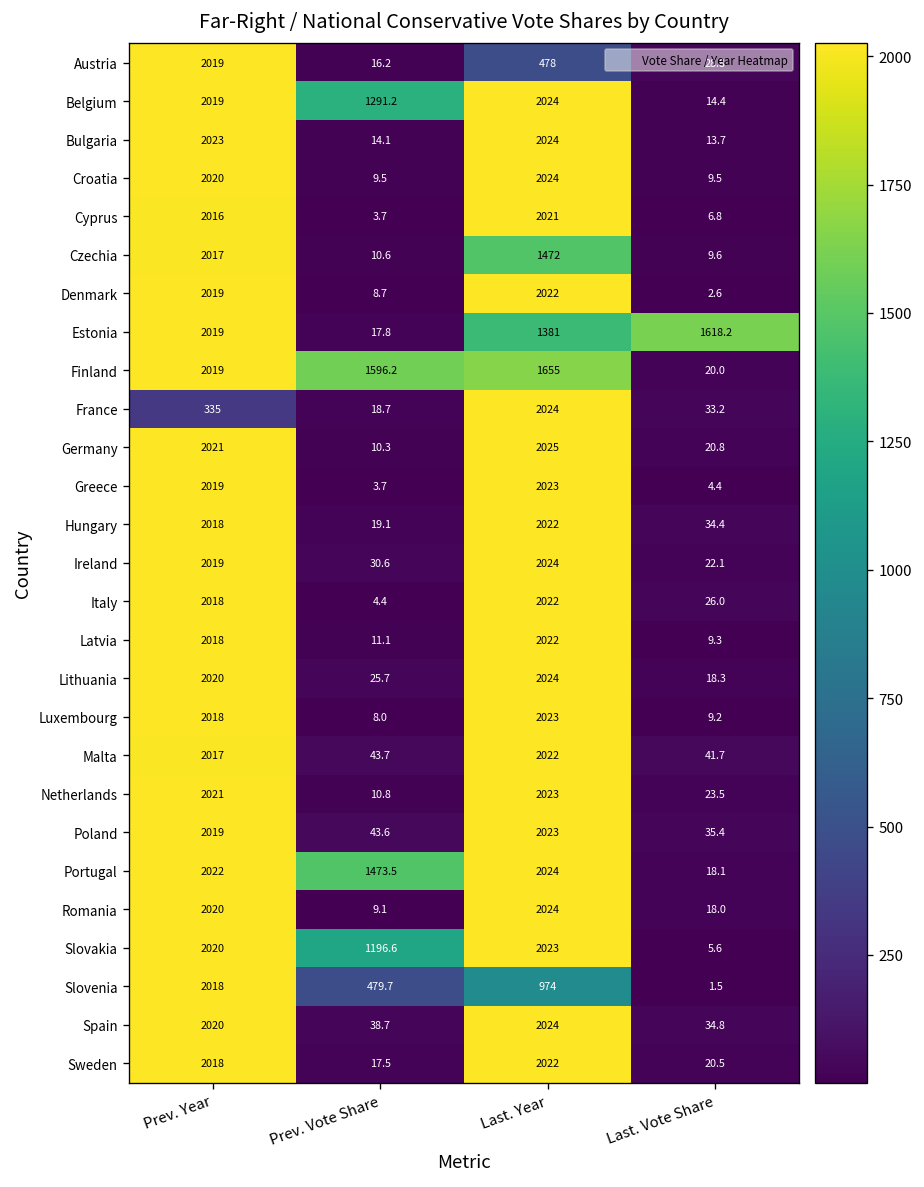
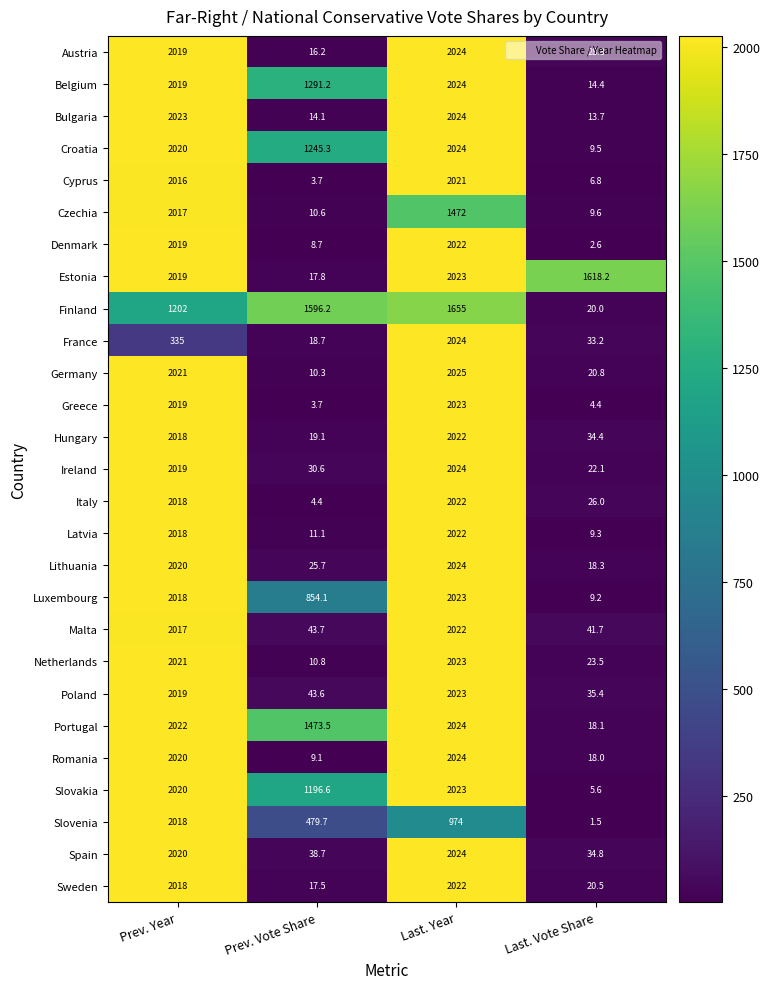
  {
    "Austria": {
      "Prev. Year": 2019,
      "Prev. Vote Share": 16.2,
-     "Last. Year": 478
+     "Last. Year": 2024
    },
    "Belgium": {
      "Prev. Year": 2019,
      "Prev. Vote Share": 1291.2,
      "Last. Year": 2024,
      "Last. Vote Share": 14.4
    },
    "Bulgaria": {
      "Prev. Year": 2023,
      "Prev. Vote Share": 14.1,
      "Last. Year": 2024,
      "Last. Vote Share": 13.7
    },
    "Croatia": {
      "Prev. Year": 2020,
-     "Prev. Vote Share": 9.5,
+     "Prev. Vote Share": 1245.3,
      "Last. Year": 2024,
      "Last. Vote Share": 9.5
    },
    "Cyprus": {
      "Prev. Year": 2016,
      "Prev. Vote Share": 3.7,
      "Last. Year": 2021,
      "Last. Vote Share": 6.8
    },
    "Czechia": {
      "Prev. Year": 2017,
      "Prev. Vote Share": 10.6,
      "Last. Year": 1472,
      "Last. Vote Share": 9.6
    },
    "Denmark": {
      "Prev. Year": 2019,
      "Prev. Vote Share": 8.7,
      "Last. Year": 2022,
      "Last. Vote Share": 2.6
    },
    "Estonia": {
      "Prev. Year": 2019,
      "Prev. Vote Share": 17.8,
-     "Last. Year": 1381,
+     "Last. Year": 2023,
      "Last. Vote Share": 1618.2
    },
    "Finland": {
-     "Prev. Year": 2019,
+     "Prev. Year": 1202,
      "Prev. Vote Share": 1596.2,
      "Last. Year": 1655,
      "Last. Vote Share": 20.0
    },
    "France": {
      "Prev. Year": 335,
      "Prev. Vote Share": 18.7,
      "Last. Year": 2024,
      "Last. Vote Share": 33.2
    },
    "Germany": {
      "Prev. Year": 2021,
      "Prev. Vote Share": 10.3,
      "Last. Year": 2025,
      "Last. Vote Share": 20.8
    },
    "Greece": {
      "Prev. Year": 2019,
      "Prev. Vote Share": 3.7,
      "Last. Year": 2023,
      "Last. Vote Share": 4.4
    },
    "Hungary": {
      "Prev. Year": 2018,
      "Prev. Vote Share": 19.1,
      "Last. Year": 2022,
      "Last. Vote Share": 34.4
    },
    "Ireland": {
      "Prev. Year": 2019,
      "Prev. Vote Share": 30.6,
      "Last. Year": 2024,
      "Last. Vote Share": 22.1
    },
    "Italy": {
      "Prev. Year": 2018,
      "Prev. Vote Share": 4.4,
      "Last. Year": 2022,
      "Last. Vote Share": 26.0
    },
    "Latvia": {
      "Prev. Year": 2018,
      "Prev. Vote Share": 11.1,
      "Last. Year": 2022,
      "Last. Vote Share": 9.3
    },
    "Lithuania": {
      "Prev. Year": 2020,
      "Prev. Vote Share": 25.7,
      "Last. Year": 2024,
      "Last. Vote Share": 18.3
    },
    "Luxembourg": {
      "Prev. Year": 2018,
-     "Prev. Vote Share": 8.0,
+     "Prev. Vote Share": 854.1,
      "Last. Year": 2023,
      "Last. Vote Share": 9.2
    },
    "Malta": {
      "Prev. Year": 2017,
      "Prev. Vote Share": 43.7,
      "Last. Year": 2022,
      "Last. Vote Share": 41.7
    },
    "Netherlands": {
      "Prev. Year": 2021,
      "Prev. Vote Share": 10.8,
      "Last. Year": 2023,
      "Last. Vote Share": 23.5
    },
    "Poland": {
      "Prev. Year": 2019,
      "Prev. Vote Share": 43.6,
      "Last. Year": 2023,
      "Last. Vote Share": 35.4
    },
    "Portugal": {
      "Prev. Year": 2022,
      "Prev. Vote Share": 1473.5,
      "Last. Year": 2024,
      "Last. Vote Share": 18.1
    },
    "Romania": {
      "Prev. Year": 2020,
      "Prev. Vote Share": 9.1,
      "Last. Year": 2024,
      "Last. Vote Share": 18.0
    },
    "Slovakia": {
      "Prev. Year": 2020,
      "Prev. Vote Share": 1196.6,
      "Last. Year": 2023,
      "Last. Vote Share": 5.6
    },
    "Slovenia": {
      "Prev. Year": 2018,
      "Prev. Vote Share": 479.7,
      "Last. Year": 974,
      "Last. Vote Share": 1.5
    },
    "Spain": {
      "Prev. Year": 2020,
      "Prev. Vote Share": 38.7,
      "Last. Year": 2024,
      "Last. Vote Share": 34.8
    },
    "Sweden": {
      "Prev. Year": 2018,
      "Prev. Vote Share": 17.5,
      "Last. Year": 2022,
      "Last. Vote Share": 20.5
    }
  }
